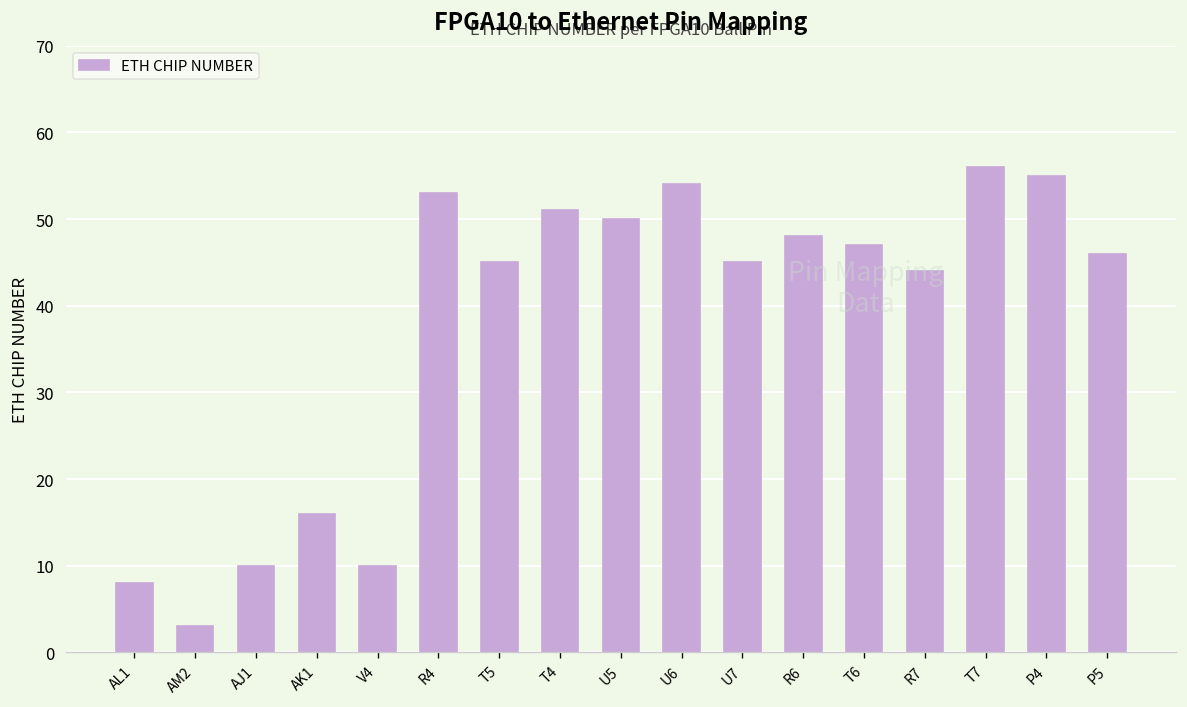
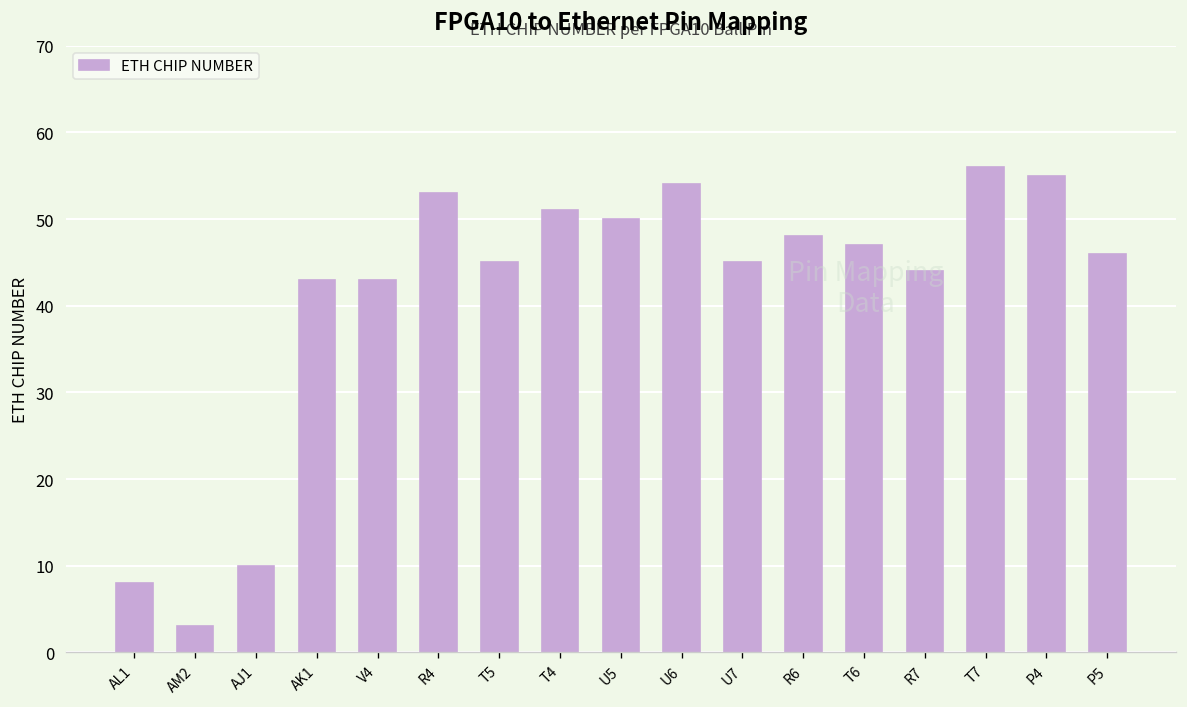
  {
    "AL1": 8,
    "AM2": 3,
    "AJ1": 10,
-   "AK1": 16,
-   "V4": 10,
+   "AK1": 43,
+   "V4": 43,
    "R4": 53,
    "T5": 45,
    "T4": 51,
    "U5": 50,
    "U6": 54,
    "U7": 45,
    "R6": 48,
    "T6": 47,
    "R7": 44,
    "T7": 56,
    "P4": 55,
    "P5": 46
  }
